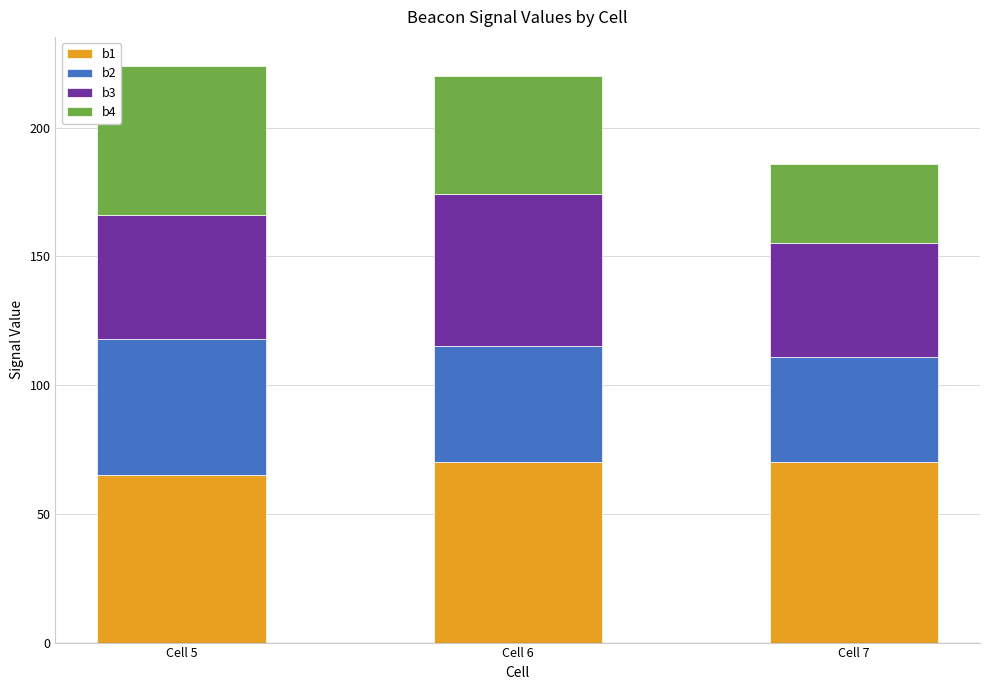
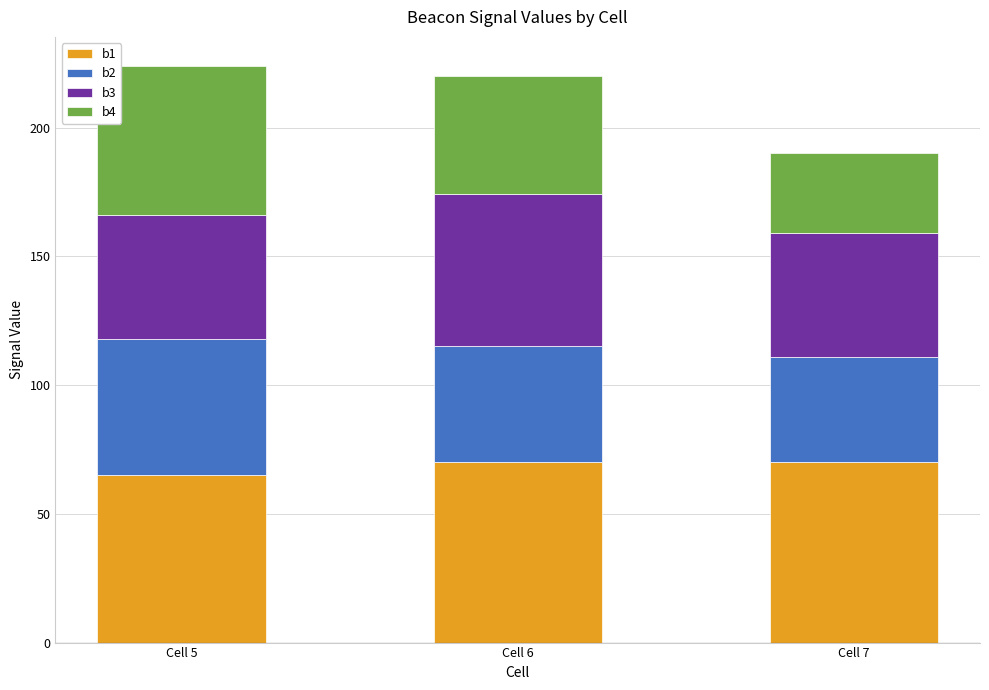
  {
    "b2": {
      "Cell 5": 53,
      "Cell 6": 45,
      "Cell 7": 41
    },
    "b3": {
      "Cell 5": 48,
      "Cell 6": 59,
-     "Cell 7": 44
+     "Cell 7": 48
    },
    "b4": {
      "Cell 5": 58,
      "Cell 6": 46,
      "Cell 7": 31
    }
  }
